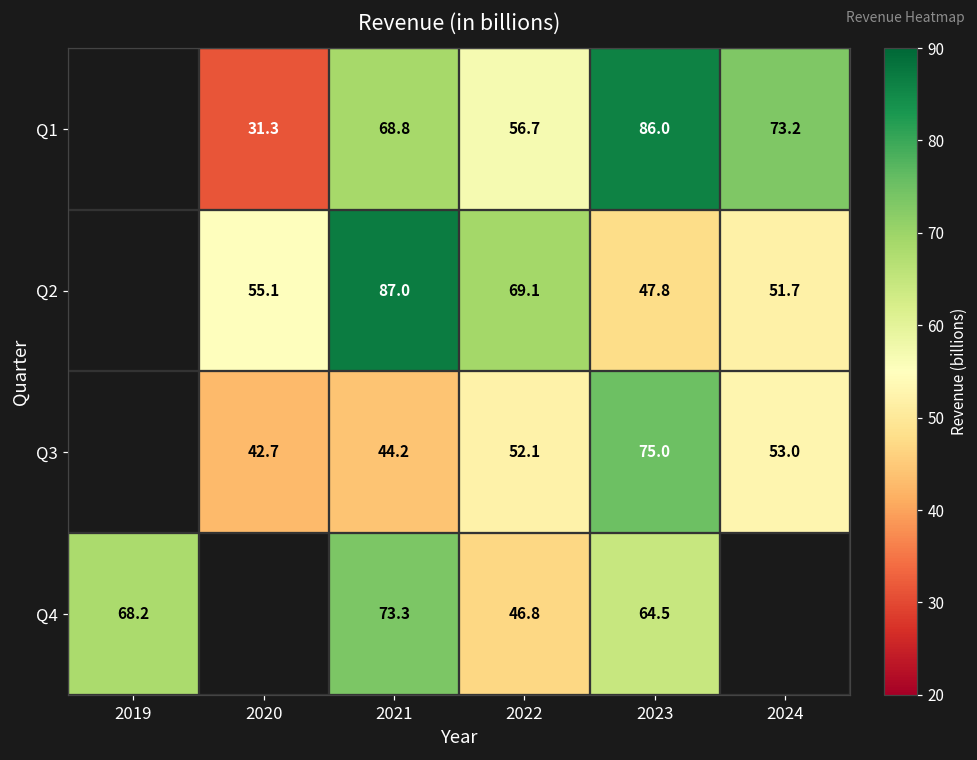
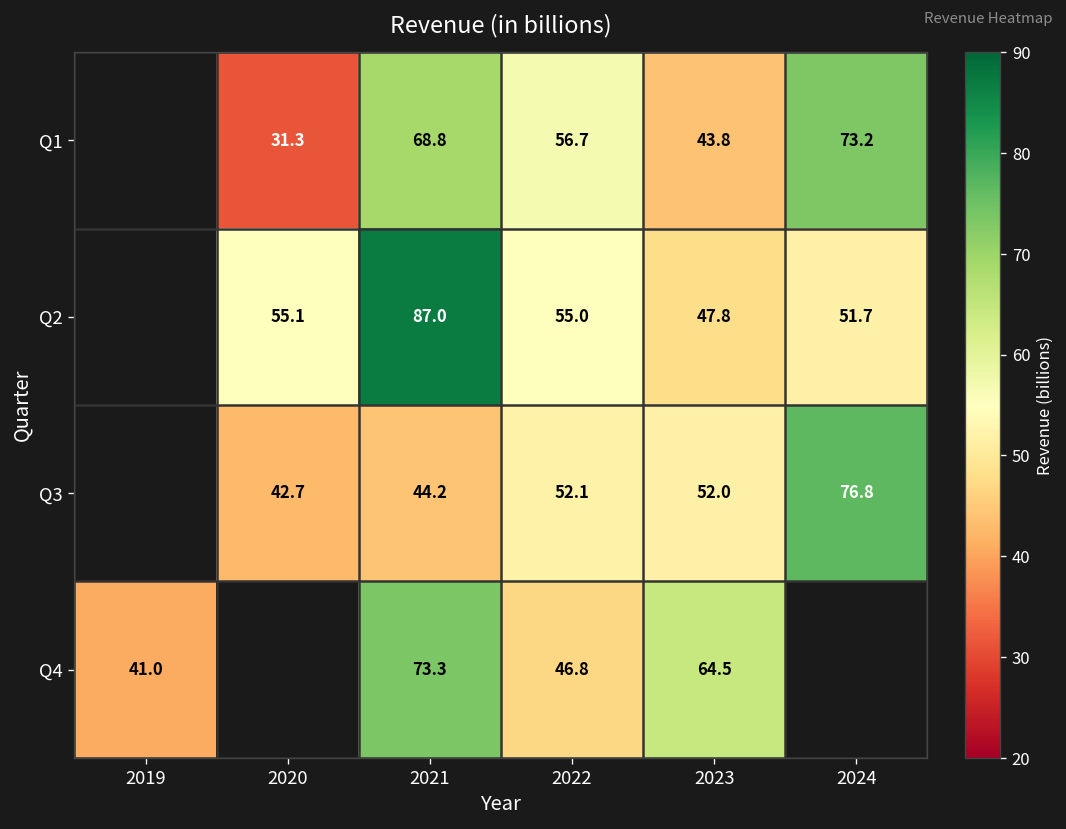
  {
    "Q1": {
      "2020": 31.3,
      "2021": 68.8,
      "2022": 56.7,
-     "2023": 86.0,
+     "2023": 43.8,
      "2024": 73.2
    },
    "Q2": {
      "2020": 55.1,
      "2021": 87.0,
-     "2022": 69.1,
+     "2022": 55.0,
      "2023": 47.8,
      "2024": 51.7
    },
    "Q3": {
      "2020": 42.7,
      "2021": 44.2,
      "2022": 52.1,
-     "2023": 75.0,
-     "2024": 53.0
+     "2023": 52.0,
+     "2024": 76.8
    },
    "Q4": {
-     "2019": 68.2,
+     "2019": 41.0,
      "2021": 73.3,
      "2022": 46.8,
      "2023": 64.5
    }
  }
